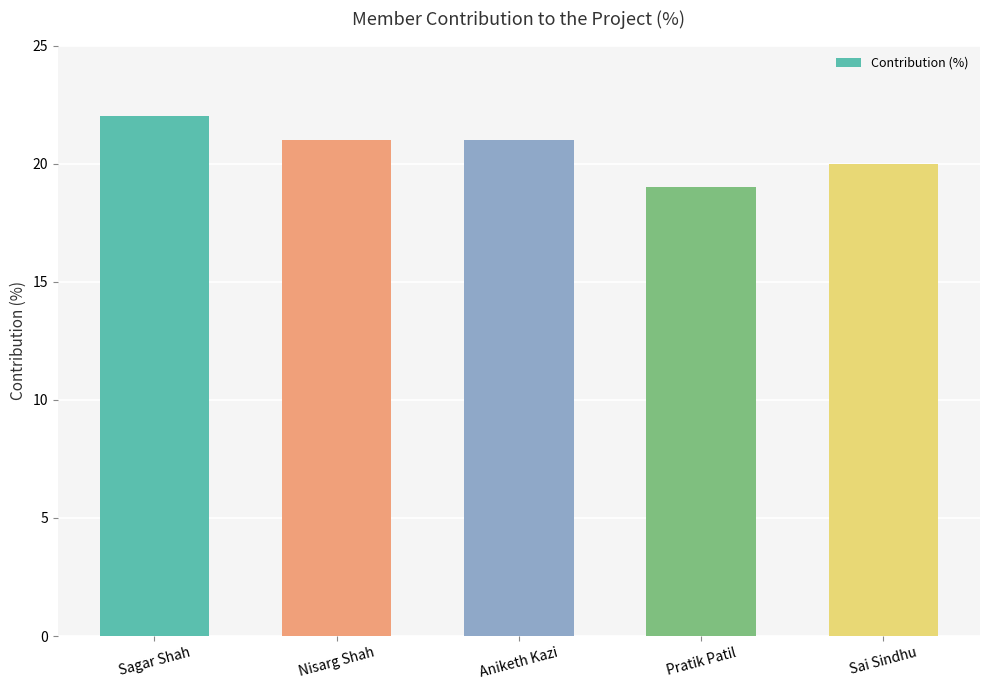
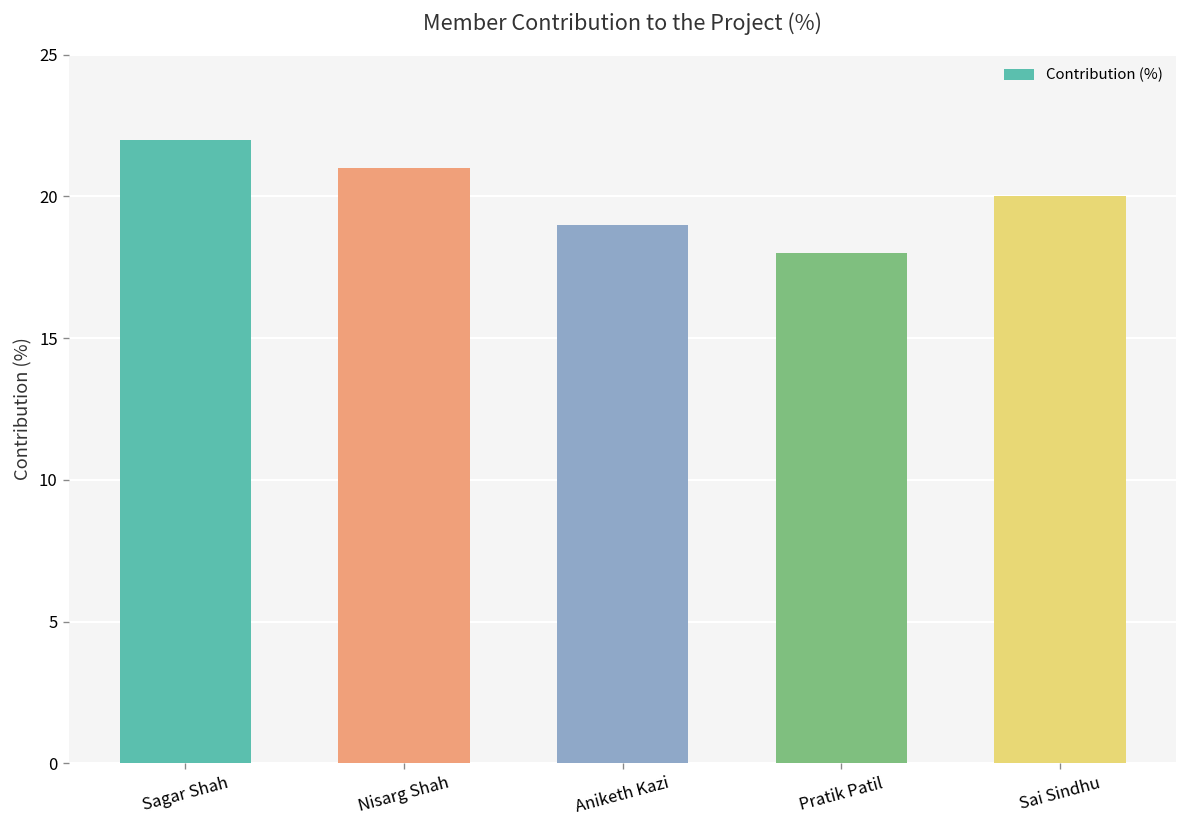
  {
    "Sagar Shah": 22,
    "Nisarg Shah": 21,
-   "Aniketh Kazi": 21,
-   "Pratik Patil": 19,
+   "Aniketh Kazi": 19,
+   "Pratik Patil": 18,
    "Sai Sindhu": 20
  }
